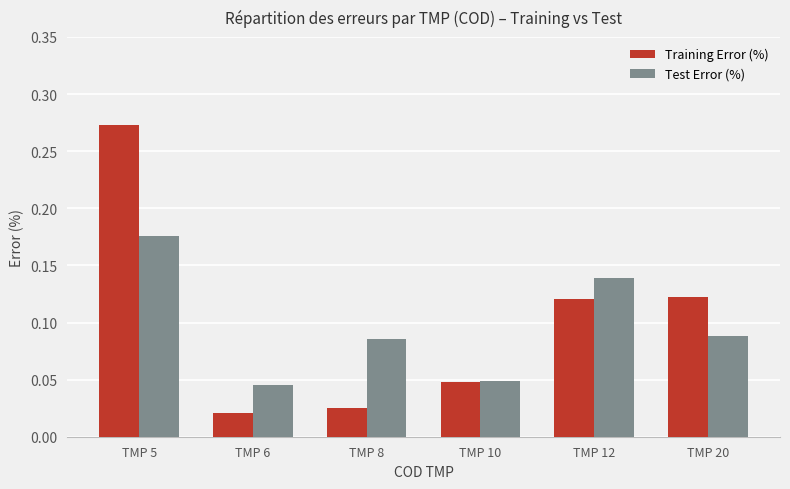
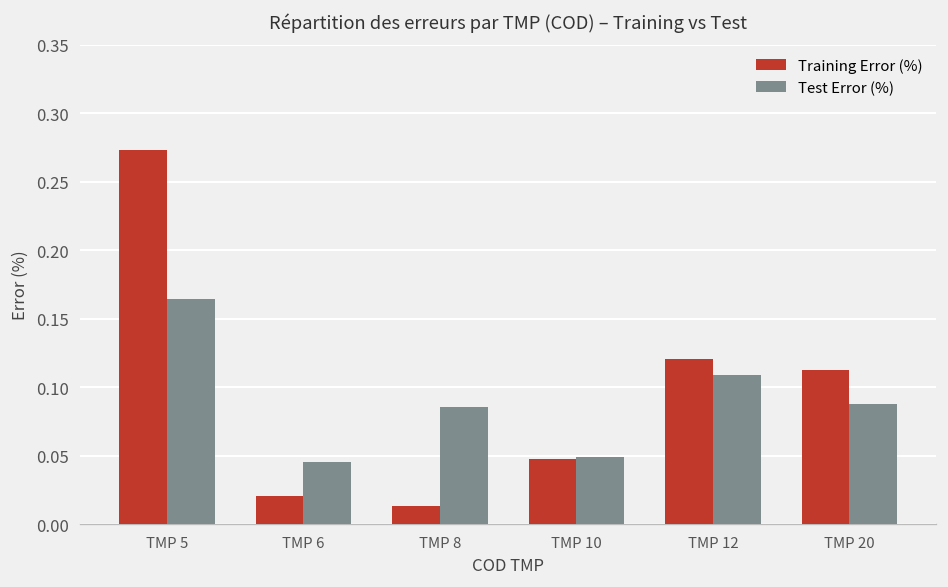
  {
    "Training Error (%)": {
      "TMP 5": 0.273,
      "TMP 6": 0.021,
-     "TMP 8": 0.025,
+     "TMP 8": 0.013,
      "TMP 10": 0.048,
      "TMP 12": 0.121,
-     "TMP 20": 0.123
+     "TMP 20": 0.112
    },
    "Test Error (%)": {
-     "TMP 5": 0.175,
+     "TMP 5": 0.164,
      "TMP 6": 0.045,
      "TMP 8": 0.086,
      "TMP 10": 0.049,
-     "TMP 12": 0.139,
+     "TMP 12": 0.109,
      "TMP 20": 0.088
    }
  }
